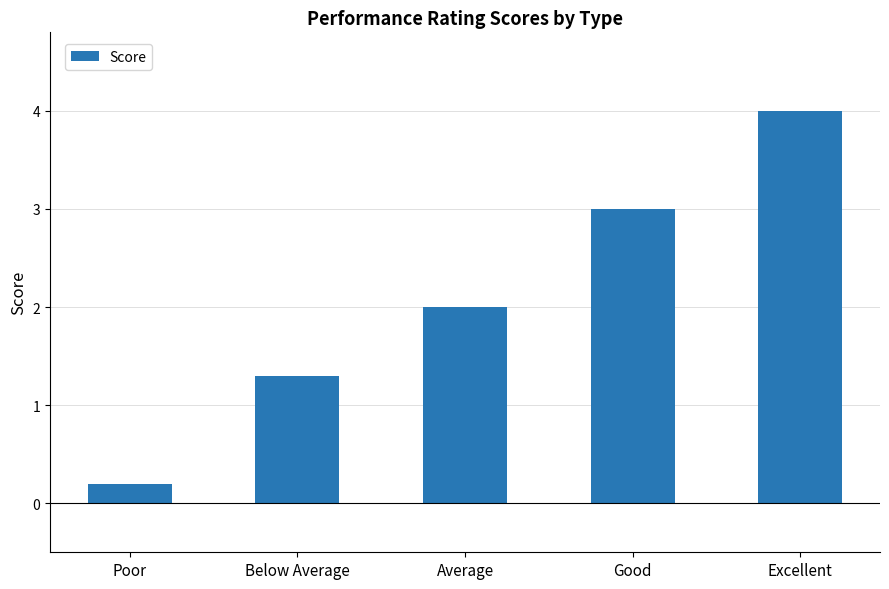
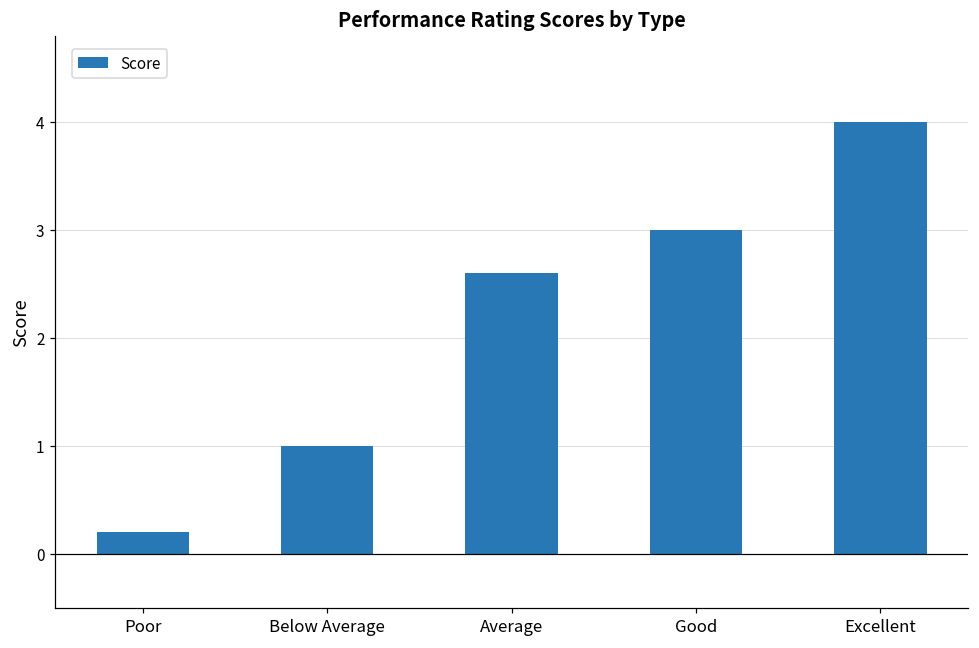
  {
    "Poor": 0.2,
-   "Below Average": 1.3,
-   "Average": 2.0,
+   "Below Average": 1.0,
+   "Average": 2.6,
    "Good": 3.0,
    "Excellent": 4.0
  }
